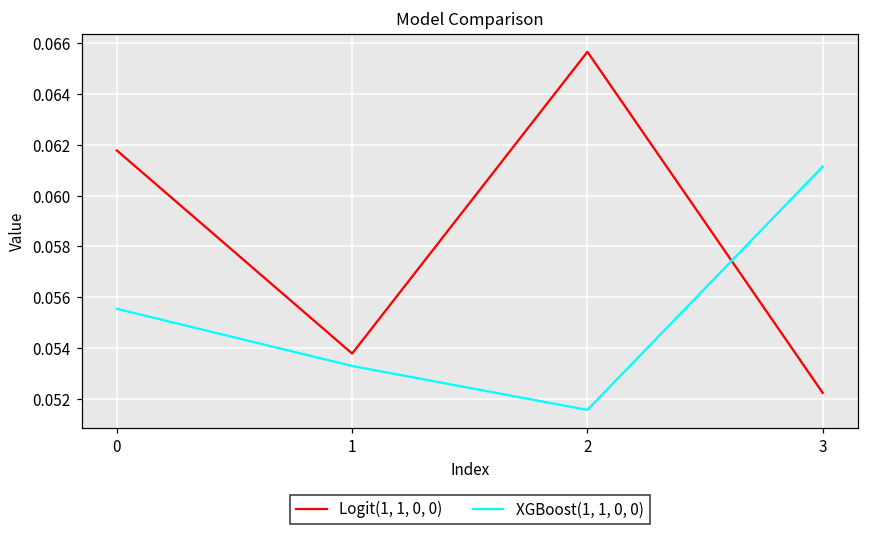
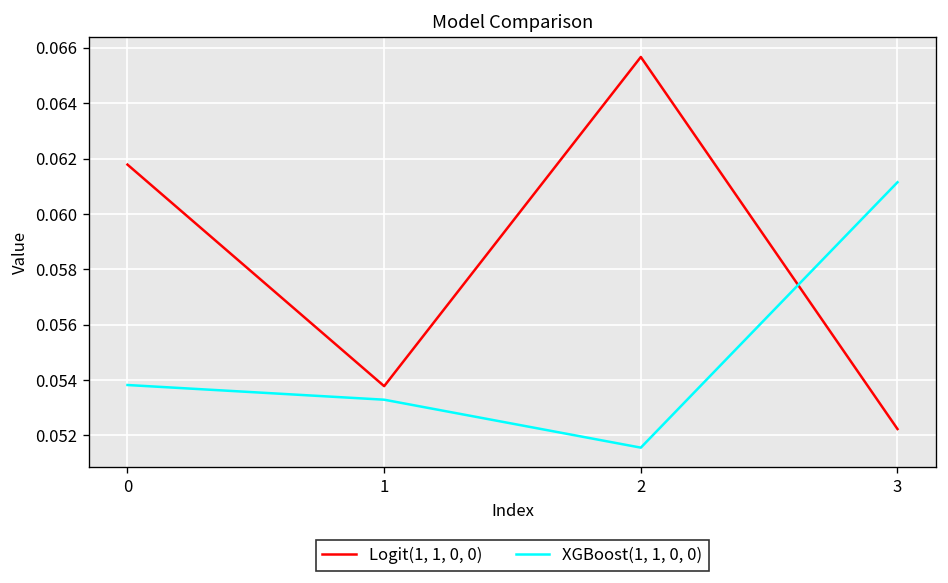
  {
    "Logit(1, 1, 0, 0)": {
      "0": 0.0618,
      "1": 0.0538,
      "2": 0.0657,
      "3": 0.0522
    },
    "XGBoost(1, 1, 0, 0)": {
-     "0": 0.0555,
+     "0": 0.0538,
      "1": 0.0533,
      "2": 0.0516,
      "3": 0.0611
    }
  }
